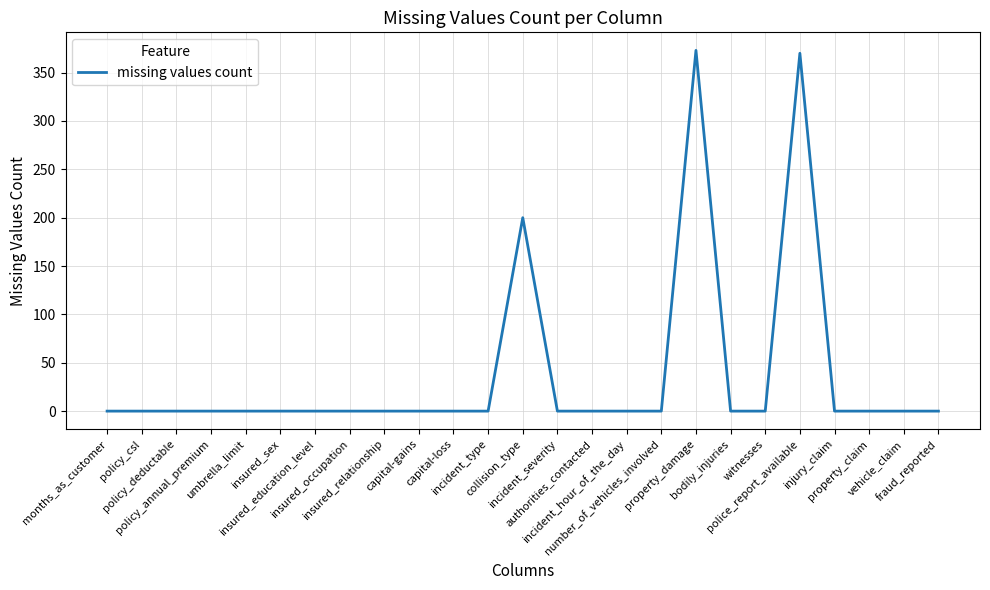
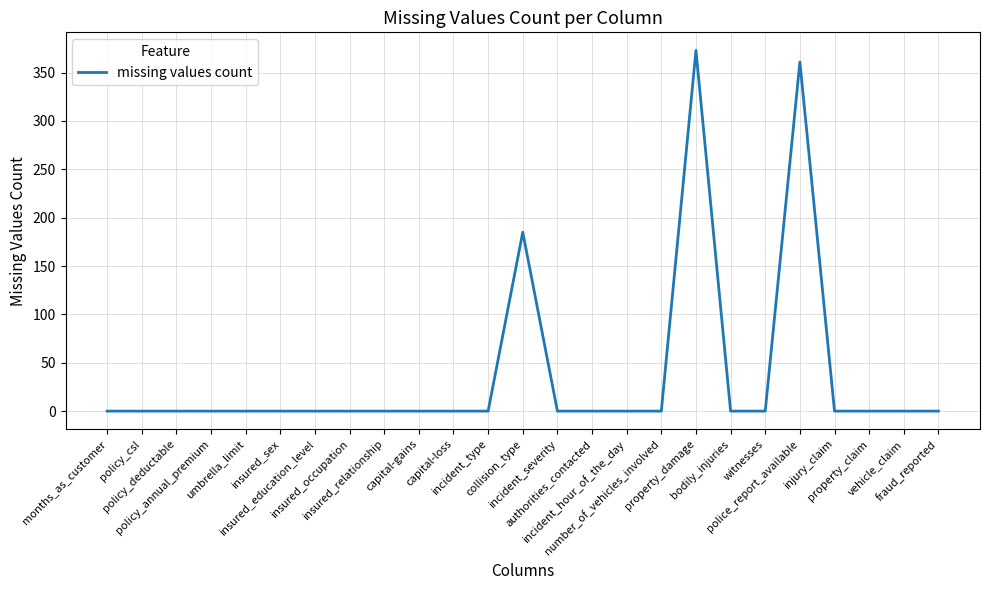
  {
    "months_as_customer": 0,
    "policy_csl": 0,
    "policy_deductable": 0,
    "policy_annual_premium": 0,
    "umbrella_limit": 0,
    "insured_sex": 0,
    "insured_education_level": 0,
    "insured_occupation": 0,
    "insured_relationship": 0,
    "capital-gains": 0,
    "capital-loss": 0,
    "incident_type": 0,
-   "collision_type": 200,
+   "collision_type": 190,
    "incident_severity": 0,
    "authorities_contacted": 0,
    "incident_hour_of_the_day": 0,
    "number_of_vehicles_involved": 0,
    "property_damage": 370,
    "bodily_injuries": 0,
    "witnesses": 0,
-   "police_report_available": 370,
+   "police_report_available": 360,
    "injury_claim": 0,
    "property_claim": 0,
    "vehicle_claim": 0,
    "fraud_reported": 0
  }
